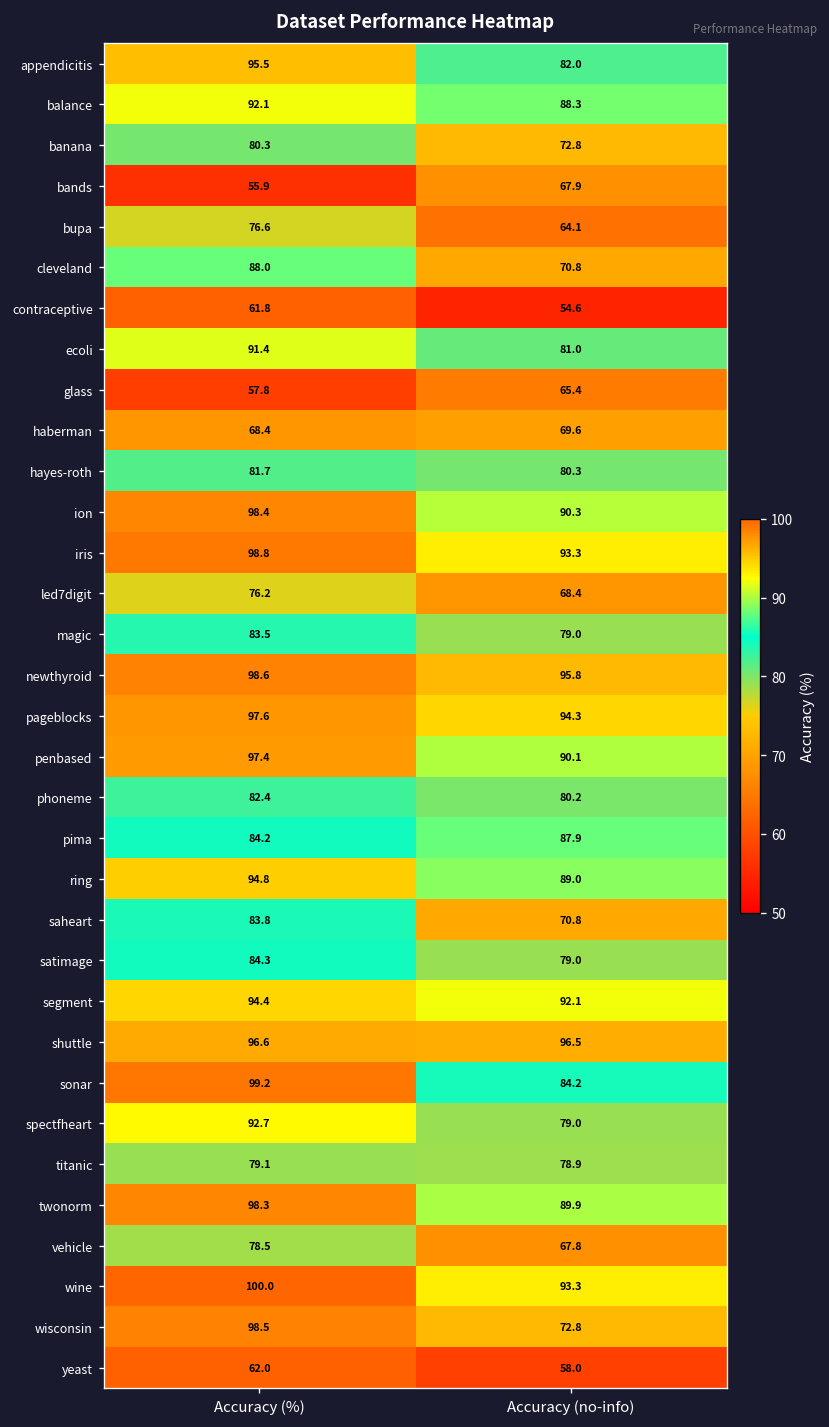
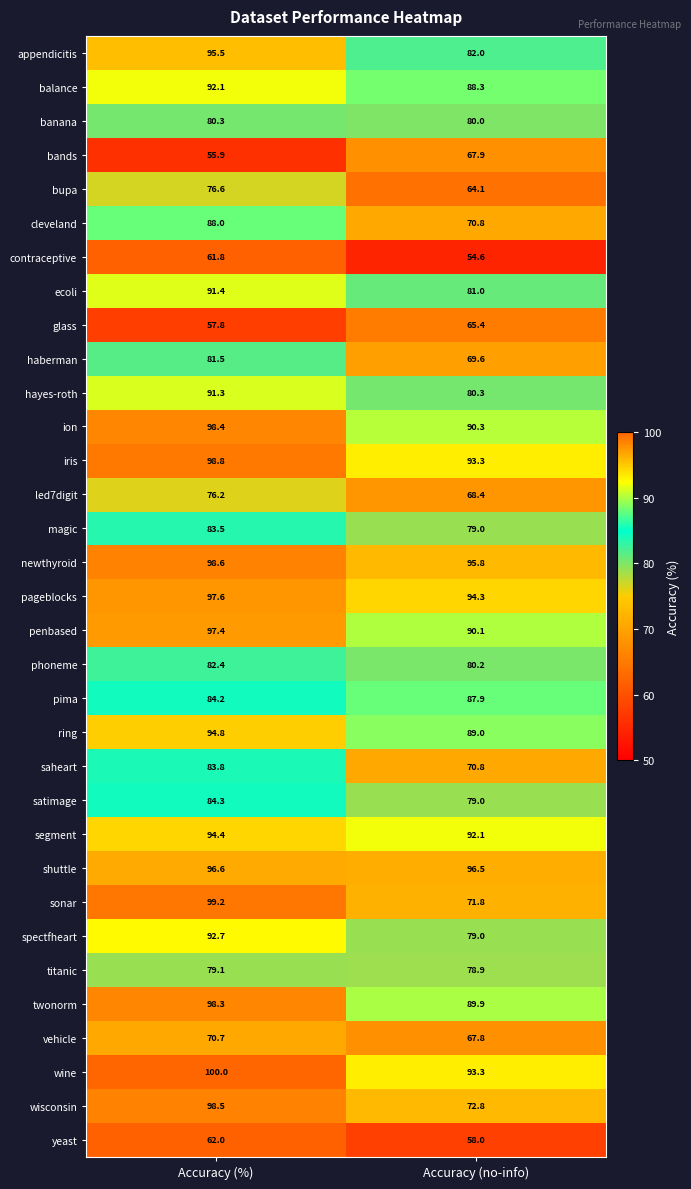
  {
    "appendicitis": {
      "Accuracy (%)": 95.5,
      "Accuracy (no-info)": 82.0
    },
    "balance": {
      "Accuracy (%)": 92.1,
      "Accuracy (no-info)": 88.3
    },
    "banana": {
      "Accuracy (%)": 80.3,
-     "Accuracy (no-info)": 72.8
+     "Accuracy (no-info)": 80.0
    },
    "bands": {
      "Accuracy (%)": 55.9,
      "Accuracy (no-info)": 67.9
    },
    "bupa": {
      "Accuracy (%)": 76.6,
      "Accuracy (no-info)": 64.1
    },
    "cleveland": {
      "Accuracy (%)": 88.0,
      "Accuracy (no-info)": 70.8
    },
    "contraceptive": {
      "Accuracy (%)": 61.8,
      "Accuracy (no-info)": 54.6
    },
    "ecoli": {
      "Accuracy (%)": 91.4,
      "Accuracy (no-info)": 81.0
    },
    "glass": {
      "Accuracy (%)": 57.8,
      "Accuracy (no-info)": 65.4
    },
    "haberman": {
-     "Accuracy (%)": 68.4,
+     "Accuracy (%)": 81.5,
      "Accuracy (no-info)": 69.6
    },
    "hayes-roth": {
-     "Accuracy (%)": 81.7,
+     "Accuracy (%)": 91.3,
      "Accuracy (no-info)": 80.3
    },
    "ion": {
      "Accuracy (%)": 98.4,
      "Accuracy (no-info)": 90.3
    },
    "iris": {
      "Accuracy (%)": 98.8,
      "Accuracy (no-info)": 93.3
    },
    "led7digit": {
      "Accuracy (%)": 76.2,
      "Accuracy (no-info)": 68.4
    },
    "magic": {
      "Accuracy (%)": 83.5,
      "Accuracy (no-info)": 79.0
    },
    "newthyroid": {
      "Accuracy (%)": 98.6,
      "Accuracy (no-info)": 95.8
    },
    "pageblocks": {
      "Accuracy (%)": 97.6,
      "Accuracy (no-info)": 94.3
    },
    "penbased": {
      "Accuracy (%)": 97.4,
      "Accuracy (no-info)": 90.1
    },
    "phoneme": {
      "Accuracy (%)": 82.4,
      "Accuracy (no-info)": 80.2
    },
    "pima": {
      "Accuracy (%)": 84.2,
      "Accuracy (no-info)": 87.9
    },
    "ring": {
      "Accuracy (%)": 94.8,
      "Accuracy (no-info)": 89.0
    },
    "saheart": {
      "Accuracy (%)": 83.8,
      "Accuracy (no-info)": 70.8
    },
    "satimage": {
      "Accuracy (%)": 84.3,
      "Accuracy (no-info)": 79.0
    },
    "segment": {
      "Accuracy (%)": 94.4,
      "Accuracy (no-info)": 92.1
    },
    "shuttle": {
      "Accuracy (%)": 96.6,
      "Accuracy (no-info)": 96.5
    },
    "sonar": {
      "Accuracy (%)": 99.2,
-     "Accuracy (no-info)": 84.2
+     "Accuracy (no-info)": 71.8
    },
    "spectfheart": {
      "Accuracy (%)": 92.7,
      "Accuracy (no-info)": 79.0
    },
    "titanic": {
      "Accuracy (%)": 79.1,
      "Accuracy (no-info)": 78.9
    },
    "twonorm": {
      "Accuracy (%)": 98.3,
      "Accuracy (no-info)": 89.9
    },
    "vehicle": {
-     "Accuracy (%)": 78.5,
+     "Accuracy (%)": 70.7,
      "Accuracy (no-info)": 67.8
    },
    "wine": {
      "Accuracy (%)": 100.0,
      "Accuracy (no-info)": 93.3
    },
    "wisconsin": {
      "Accuracy (%)": 98.5,
      "Accuracy (no-info)": 72.8
    },
    "yeast": {
      "Accuracy (%)": 62.0,
      "Accuracy (no-info)": 58.0
    }
  }
